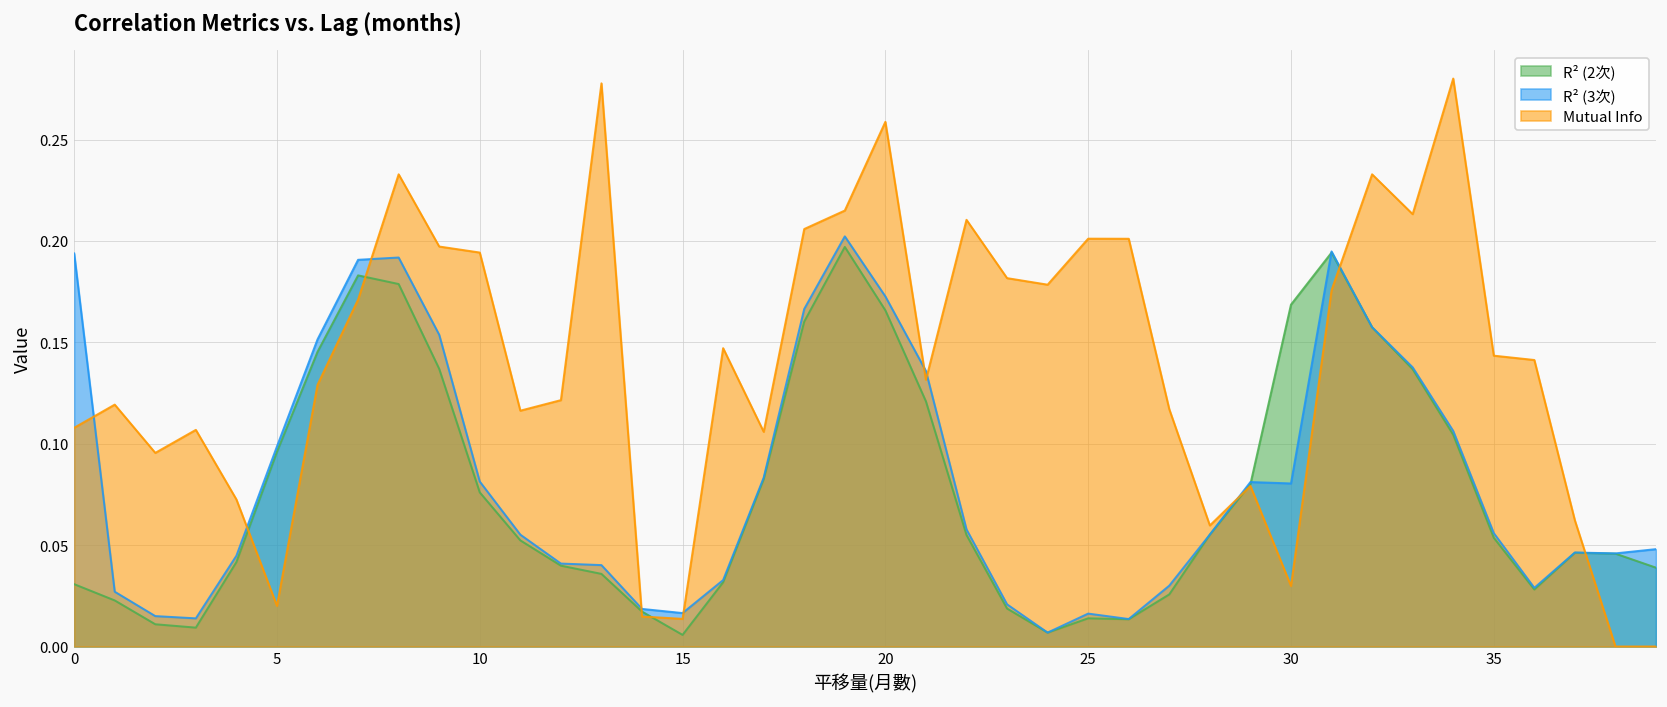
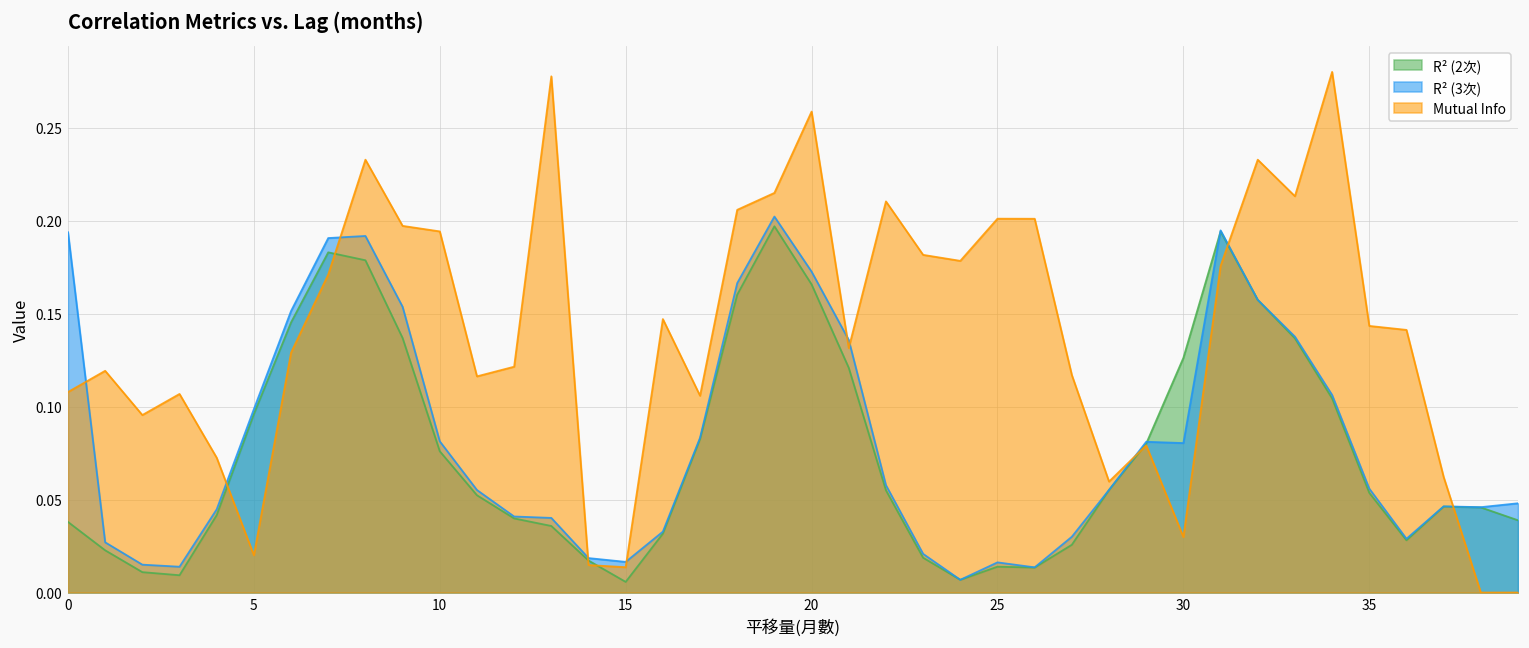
  {
    "R² (2次)": {
-     "0": 0.031,
+     "0": 0.038,
      "5": 0.096,
      "10": 0.076,
      "15": 0.006,
      "20": 0.166,
      "25": 0.014,
-     "30": 0.169,
+     "30": 0.126,
      "35": 0.054
    },
    "R² (3次)": {
      "0": 0.194,
      "5": 0.099,
      "10": 0.081,
      "15": 0.016,
      "20": 0.173,
      "25": 0.016,
      "30": 0.080,
      "35": 0.056
    },
    "Mutual Info": {
      "0": 0.108,
      "5": 0.020,
      "10": 0.194,
      "15": 0.014,
      "20": 0.259,
      "25": 0.201,
      "30": 0.030,
      "35": 0.143
    }
  }
